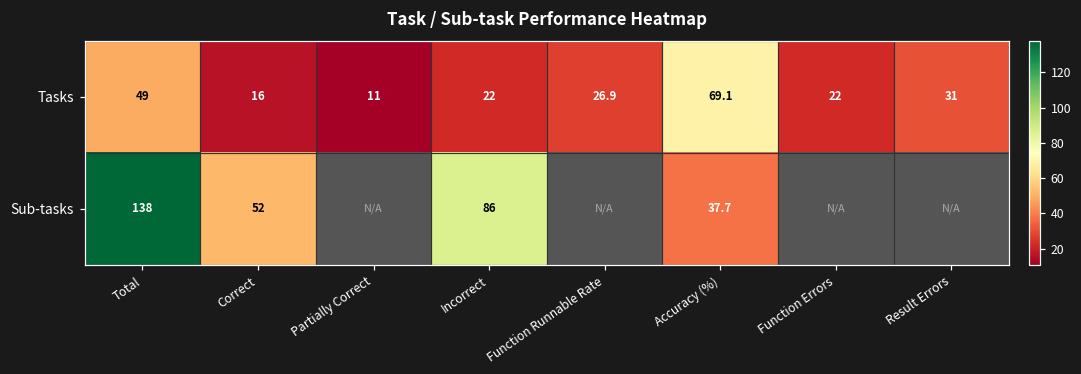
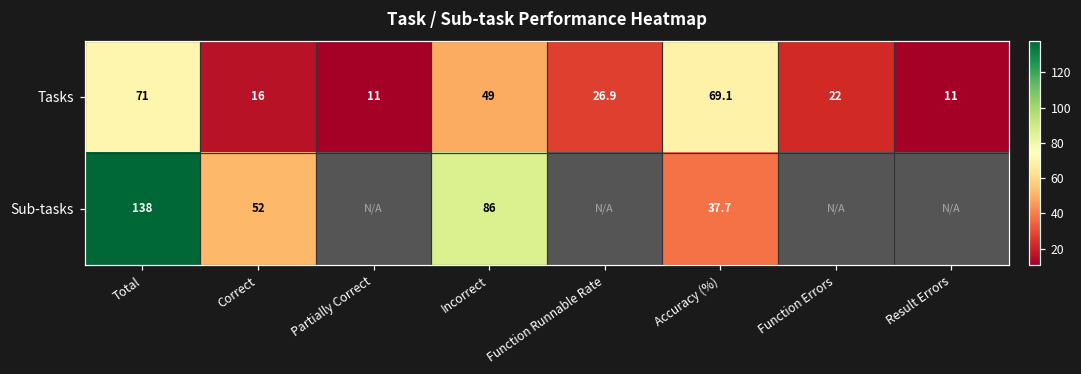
  {
    "Tasks": {
-     "Total": 49,
+     "Total": 71,
      "Correct": 16,
      "Partially Correct": 11,
-     "Incorrect": 22,
+     "Incorrect": 49,
      "Function Runnable Rate": 26.9,
      "Accuracy (%)": 69.1,
      "Function Errors": 22,
-     "Result Errors": 31
+     "Result Errors": 11
    },
    "Sub-tasks": {
      "Total": 138,
      "Correct": 52,
      "Incorrect": 86,
      "Accuracy (%)": 37.7
    }
  }
